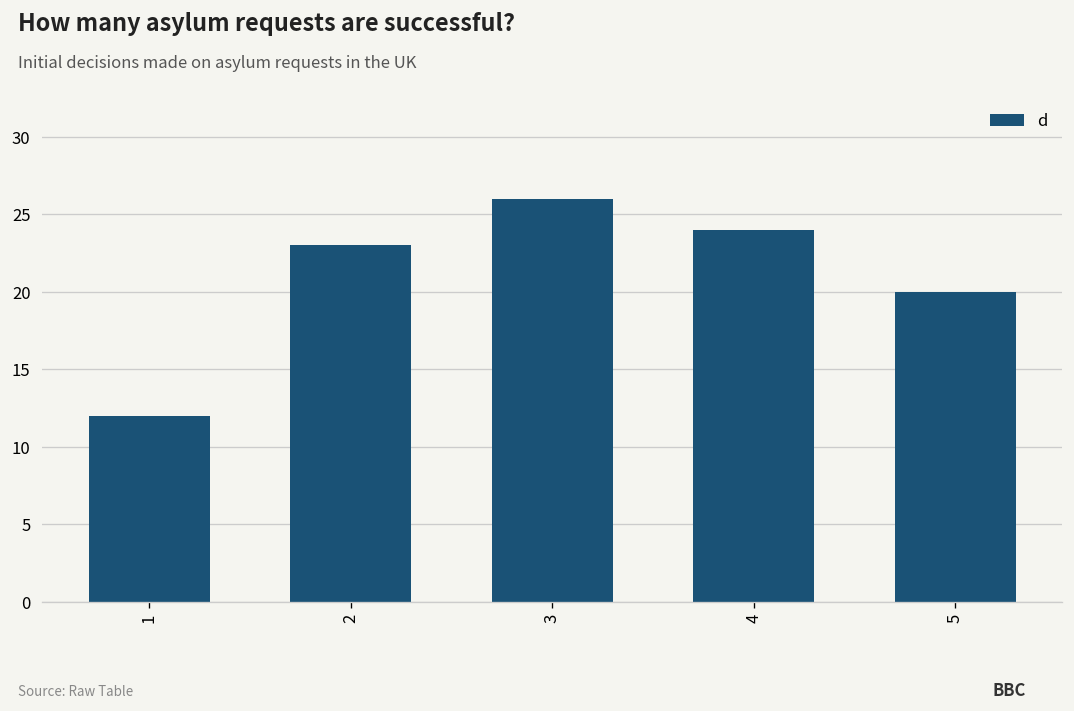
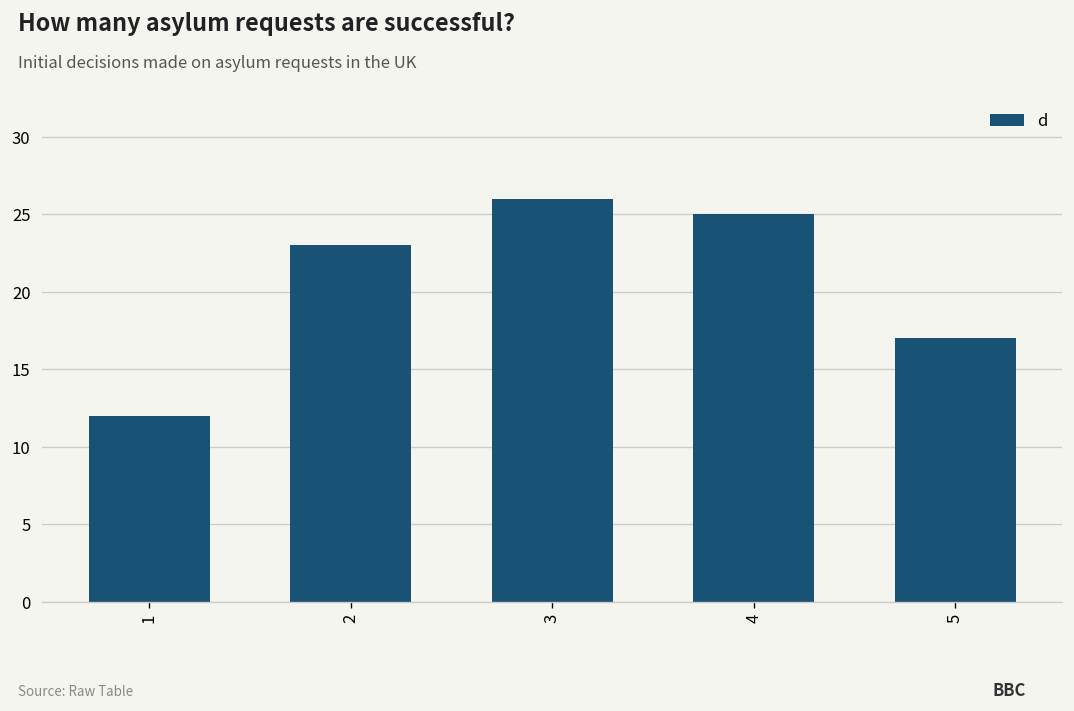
  {
    "1": 12,
    "2": 23,
    "3": 26,
-   "4": 24,
-   "5": 20
+   "4": 25,
+   "5": 17
  }
